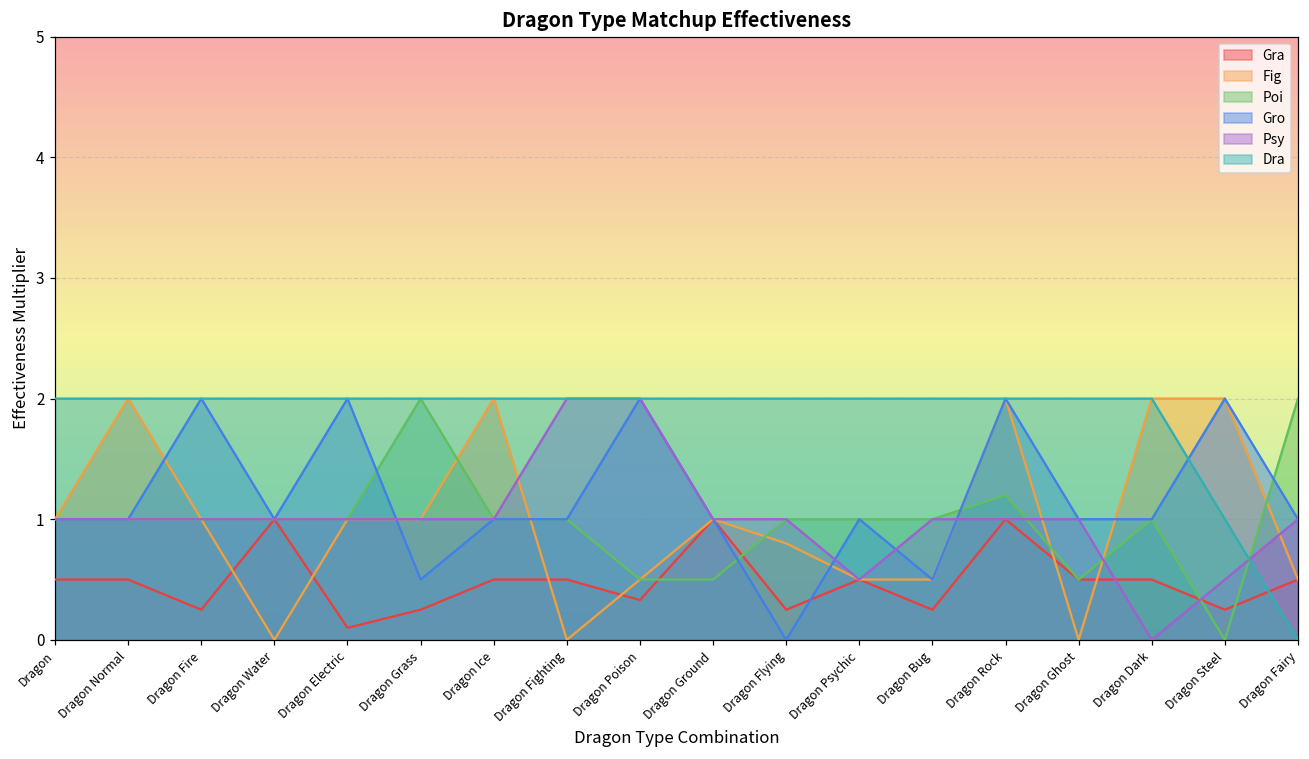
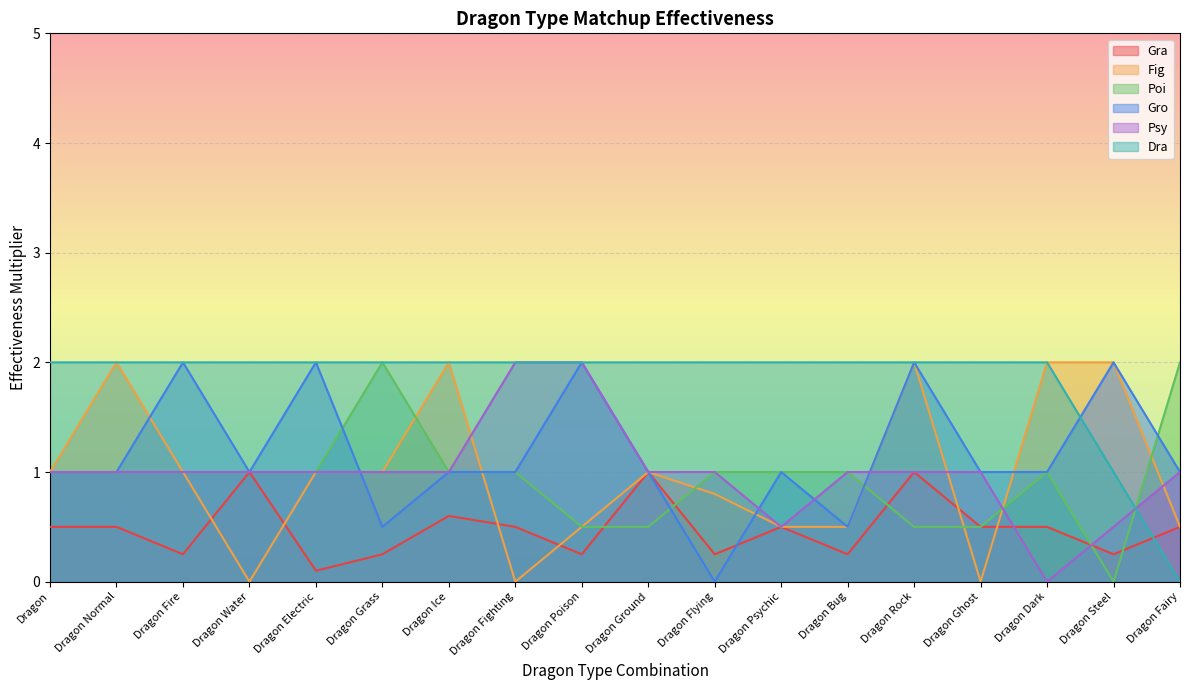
  {
    "Gra": {
      "Dragon": 0.50,
      "Dragon Normal": 0.50,
      "Dragon Fire": 0.25,
      "Dragon Electric": 0.10,
      "Dragon Grass": 0.25,
-     "Dragon Ice": 0.5,
+     "Dragon Ice": 0.6,
      "Dragon Fighting": 0.50,
-     "Dragon Poison": 0.33,
+     "Dragon Poison": 0.25,
      "Dragon Flying": 0.25,
      "Dragon Bug": 0.25,
      "Dragon Dark": 0.50,
      "Dragon Steel": 0.25
    },
    "Fig": {
      "Dragon Water": 0.00,
      "Dragon Fighting": 0.00,
      "Dragon Flying": 0.80,
      "Dragon Ghost": 0.00
    },
    "Poi": {
      "Dragon Ground": 0.5,
-     "Dragon Rock": 1.2,
+     "Dragon Rock": 0.5,
      "Dragon Steel": 0.0,
      "Dragon Fairy": 2.0
    },
    "Psy": {
      "Dragon Dark": 0.00,
      "Dragon Steel": 0.50
    }
  }
